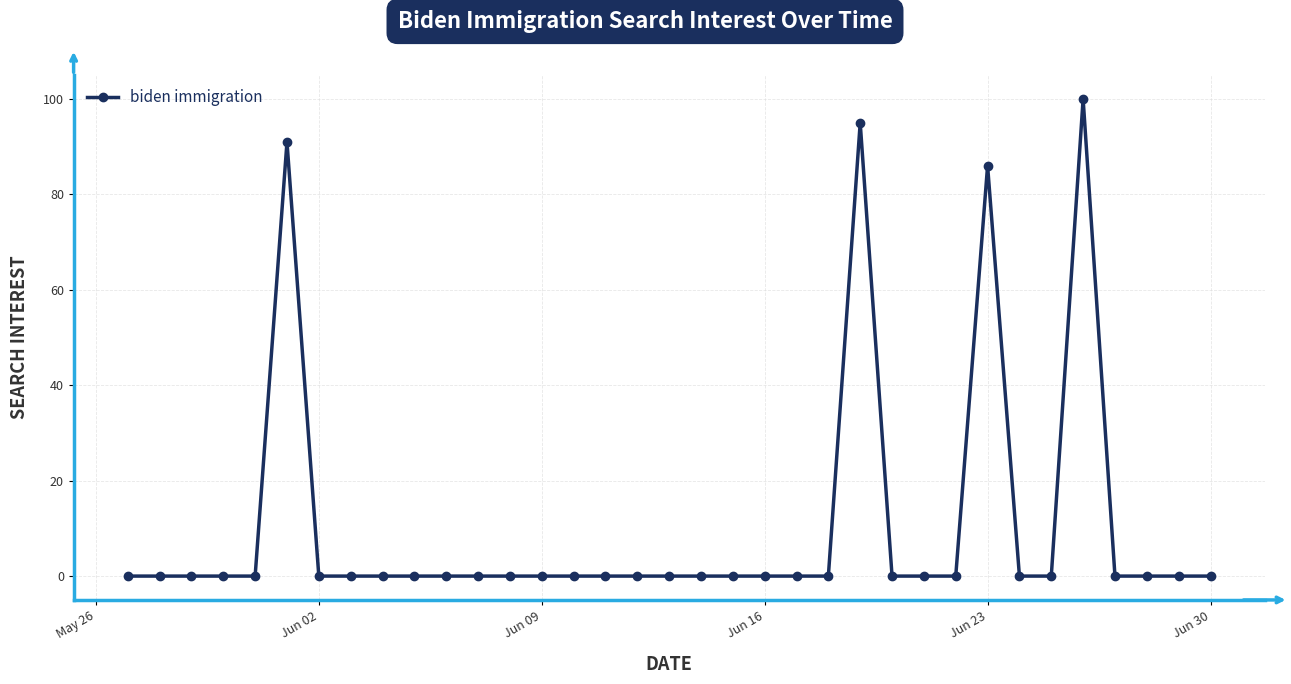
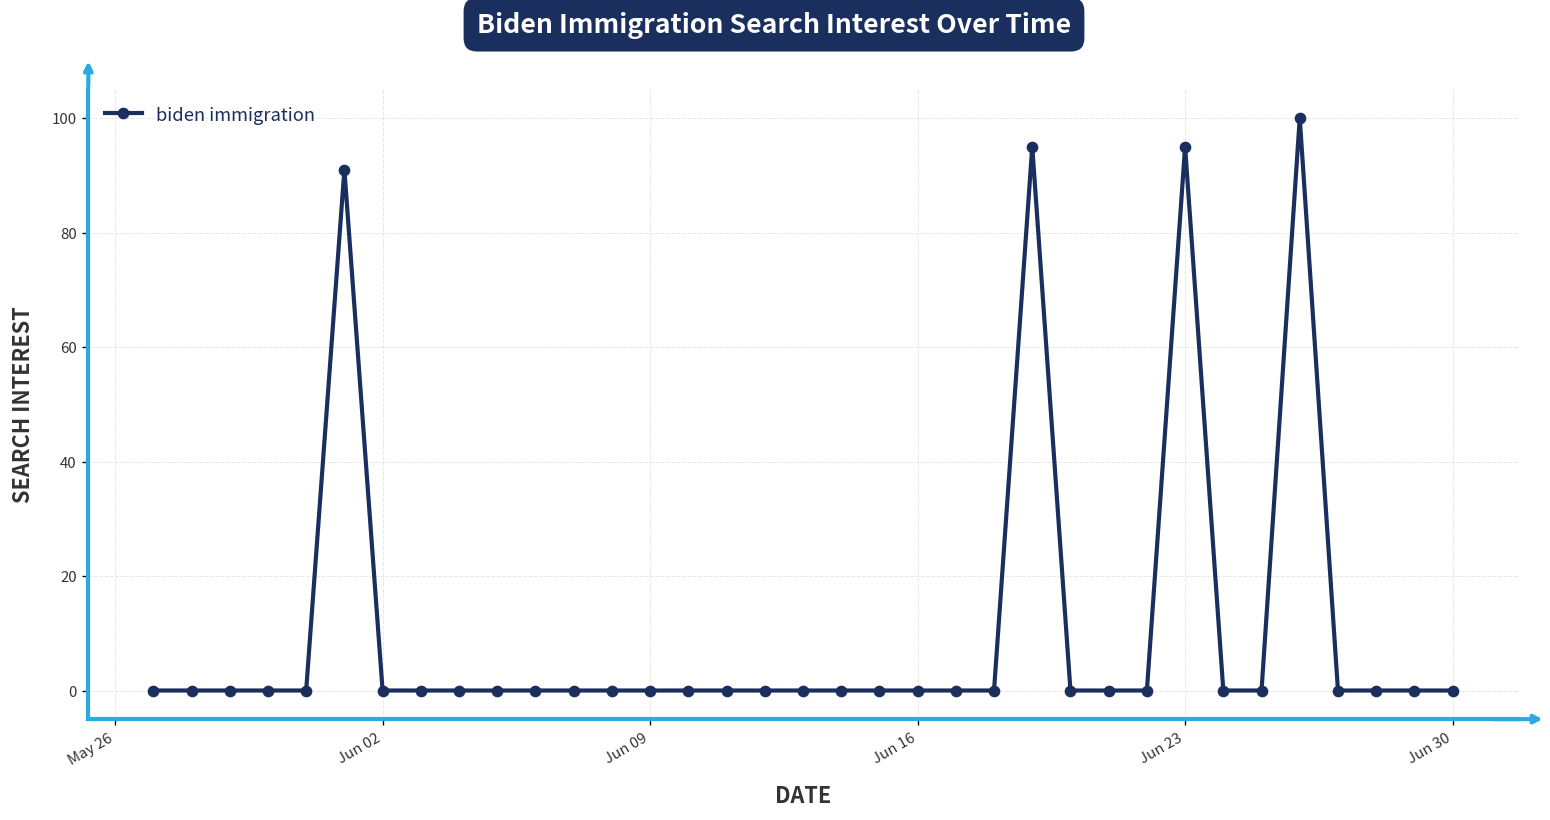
  {
    "Jun 02": 0,
    "Jun 09": 0,
    "Jun 16": 0,
-   "Jun 23": 86,
+   "Jun 23": 95,
    "Jun 30": 0
  }
